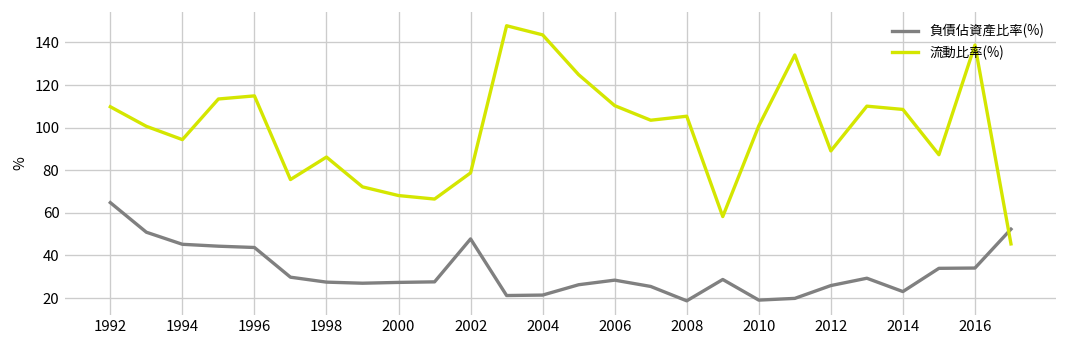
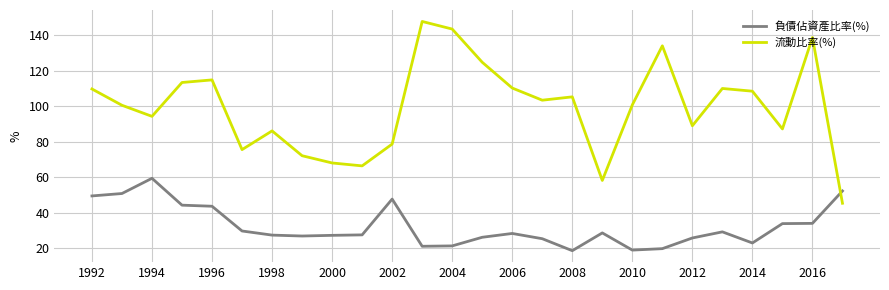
  {
    "負債佔資產比率(%)": {
-     "1992": 65,
-     "1994": 45,
+     "1992": 50,
+     "1994": 59,
      "1996": 44,
      "1998": 27,
      "2000": 27,
      "2002": 48,
      "2004": 21,
      "2006": 28,
      "2008": 19,
      "2010": 19,
      "2012": 26,
      "2014": 23,
      "2016": 34
    },
    "流動比率(%)": {
      "1992": 110,
      "1994": 94,
      "1996": 115,
      "1998": 86,
      "2000": 68,
      "2002": 79,
      "2004": 144,
      "2006": 110,
      "2008": 105,
      "2010": 101,
      "2012": 89,
      "2014": 109,
      "2016": 139
    }
  }
